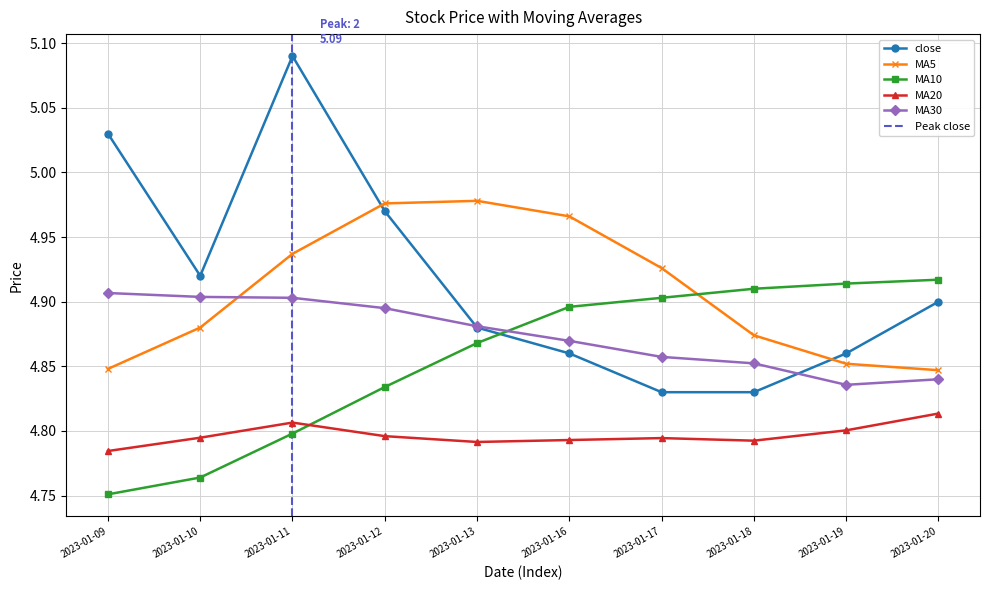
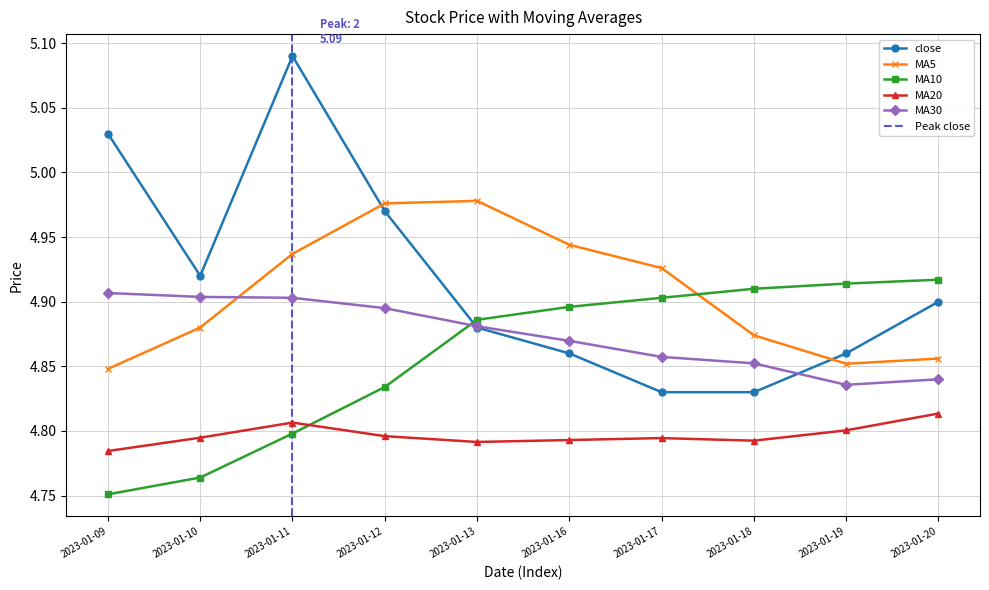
  {
    "close": {
      "2023-01-09": 5.030,
      "2023-01-10": 4.920,
      "2023-01-11": 5.090,
      "2023-01-12": 4.970,
      "2023-01-16": 4.860,
      "2023-01-17": 4.830,
      "2023-01-18": 4.830,
      "2023-01-19": 4.860,
      "2023-01-20": 4.900
    },
    "MA5": {
      "2023-01-09": 4.848,
      "2023-01-10": 4.880,
      "2023-01-11": 4.937,
      "2023-01-12": 4.976,
      "2023-01-13": 4.978,
-     "2023-01-16": 4.966,
+     "2023-01-16": 4.944,
      "2023-01-17": 4.926,
      "2023-01-18": 4.874,
      "2023-01-19": 4.852,
-     "2023-01-20": 4.847
+     "2023-01-20": 4.856
    },
    "MA10": {
      "2023-01-09": 4.751,
      "2023-01-10": 4.764,
      "2023-01-11": 4.798,
      "2023-01-12": 4.834,
-     "2023-01-13": 4.868,
+     "2023-01-13": 4.886,
      "2023-01-16": 4.896,
      "2023-01-17": 4.903,
      "2023-01-18": 4.910,
      "2023-01-19": 4.914,
      "2023-01-20": 4.917
    },
    "MA20": {
      "2023-01-09": 4.785,
      "2023-01-10": 4.795,
      "2023-01-11": 4.807,
      "2023-01-12": 4.796,
      "2023-01-13": 4.792,
      "2023-01-16": 4.793,
      "2023-01-17": 4.795,
      "2023-01-18": 4.793,
      "2023-01-19": 4.801,
      "2023-01-20": 4.814
    },
    "MA30": {
      "2023-01-09": 4.907,
      "2023-01-10": 4.904,
      "2023-01-11": 4.903,
      "2023-01-12": 4.895,
      "2023-01-16": 4.870,
      "2023-01-17": 4.857,
      "2023-01-18": 4.852,
      "2023-01-19": 4.836,
      "2023-01-20": 4.840
    }
  }
